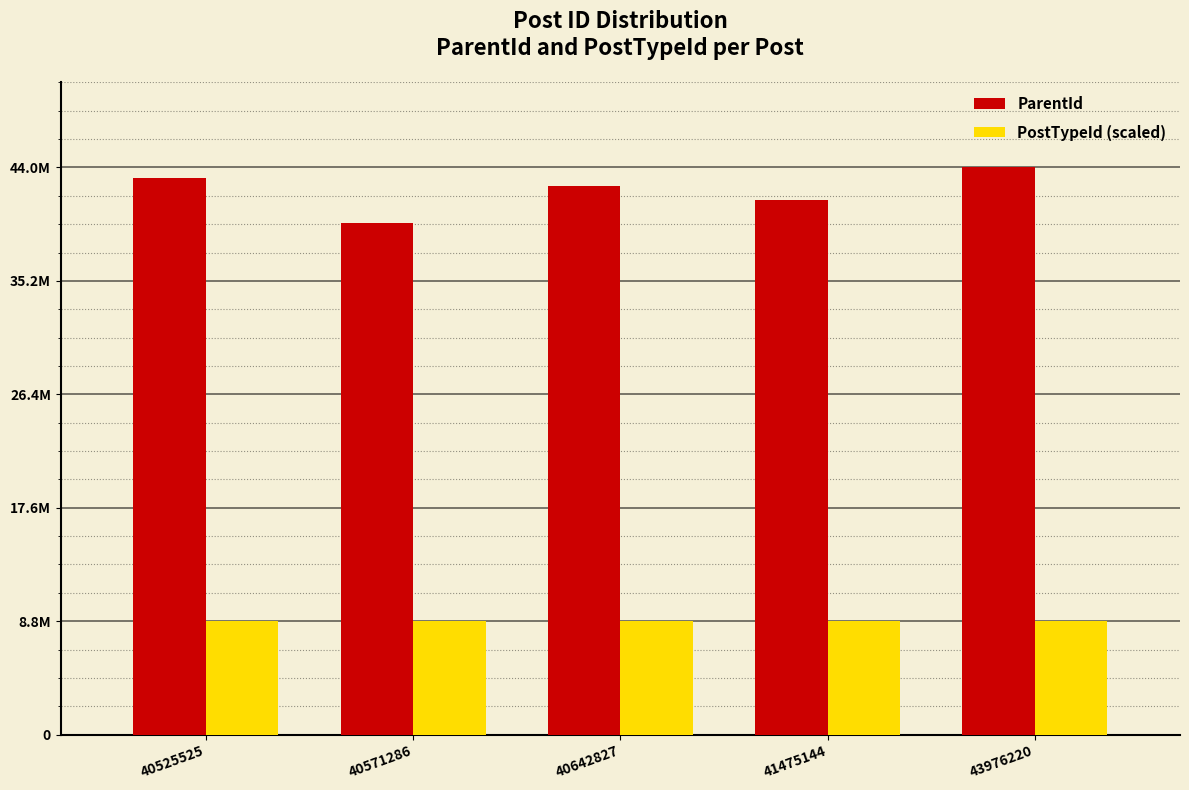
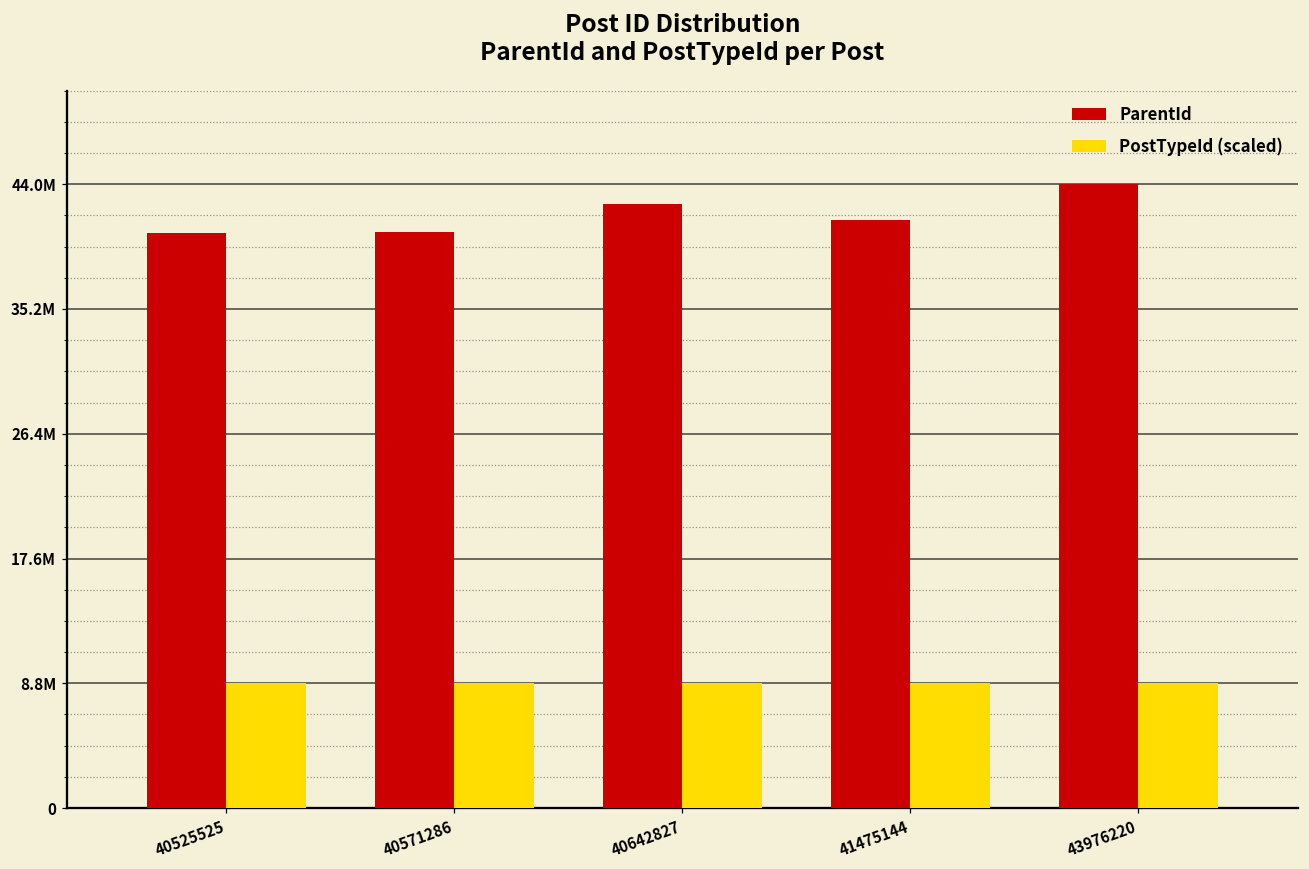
  {
    "ParentId": {
-     "40525525": 43100000,
-     "40571286": 39700000,
+     "40525525": 40500000,
+     "40571286": 40600000,
      "40642827": 42600000,
      "41475144": 41500000,
      "43976220": 44000000
    },
    "PostTypeId (scaled)": {
      "40525525": 8800000,
      "40571286": 8800000,
      "40642827": 8800000,
      "41475144": 8800000,
      "43976220": 8800000
    }
  }
